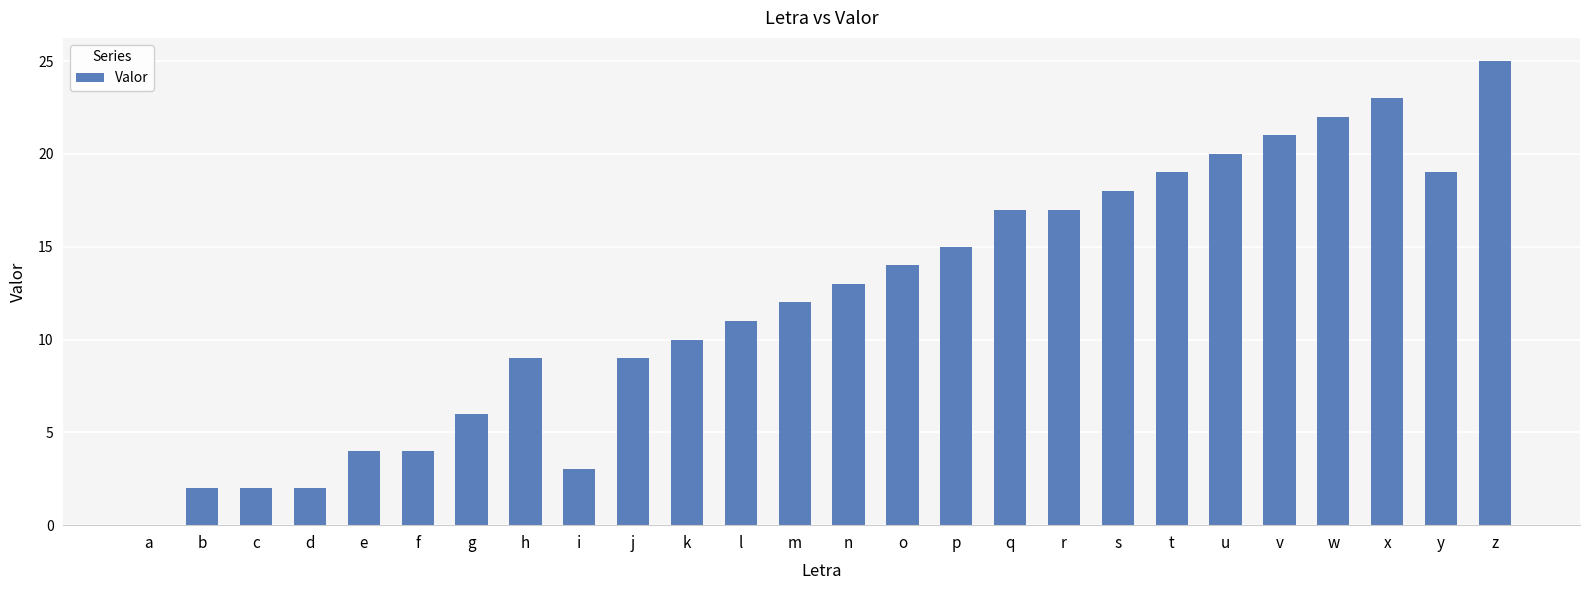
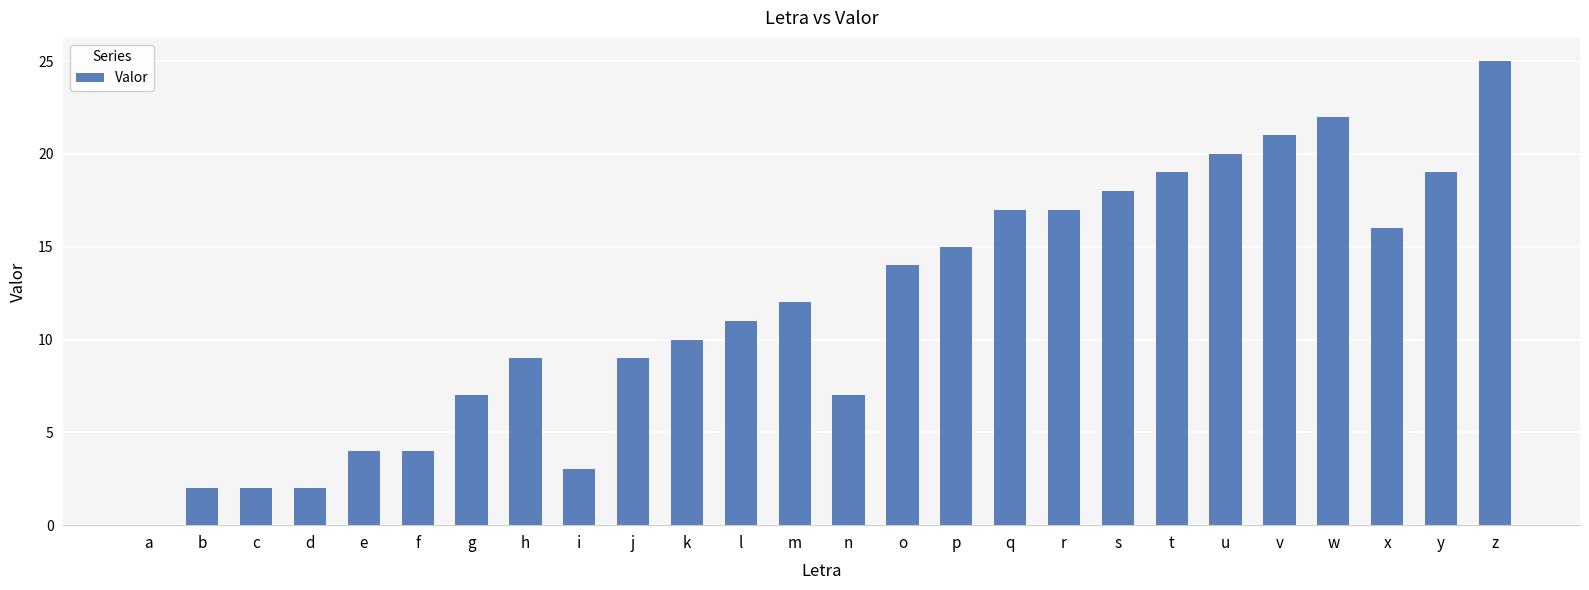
  {
    "a": 0,
    "b": 2,
    "c": 2,
    "d": 2,
    "e": 4,
    "f": 4,
-   "g": 6,
+   "g": 7,
    "h": 9,
    "i": 3,
    "j": 9,
    "k": 10,
    "l": 11,
    "m": 12,
-   "n": 13,
+   "n": 7,
    "o": 14,
    "p": 15,
    "q": 17,
    "r": 17,
    "s": 18,
    "t": 19,
    "u": 20,
    "v": 21,
    "w": 22,
-   "x": 23,
+   "x": 16,
    "y": 19,
    "z": 25
  }
